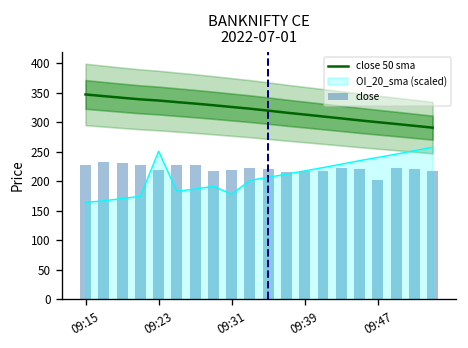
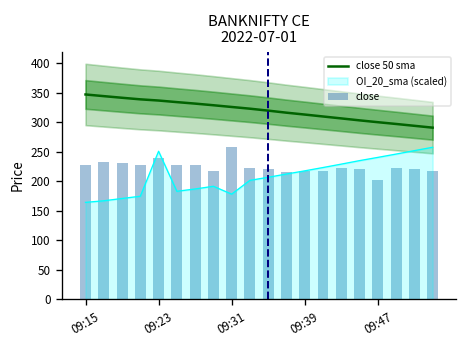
  {
    "close": {
      "09:15": 230,
-     "09:23": 220,
-     "09:31": 220,
+     "09:23": 240,
+     "09:31": 260,
      "09:39": 220,
      "09:47": 200
    },
    "OI_20_sma (scaled)": {
      "09:15": 160,
      "09:23": 250,
      "09:31": 180,
      "09:39": 220,
      "09:47": 240
    }
  }
